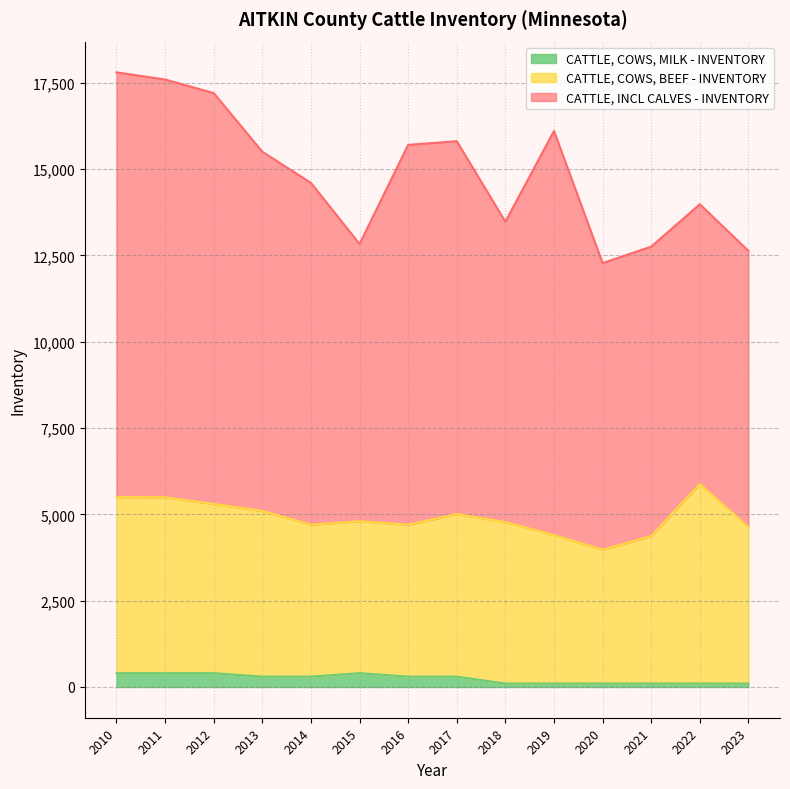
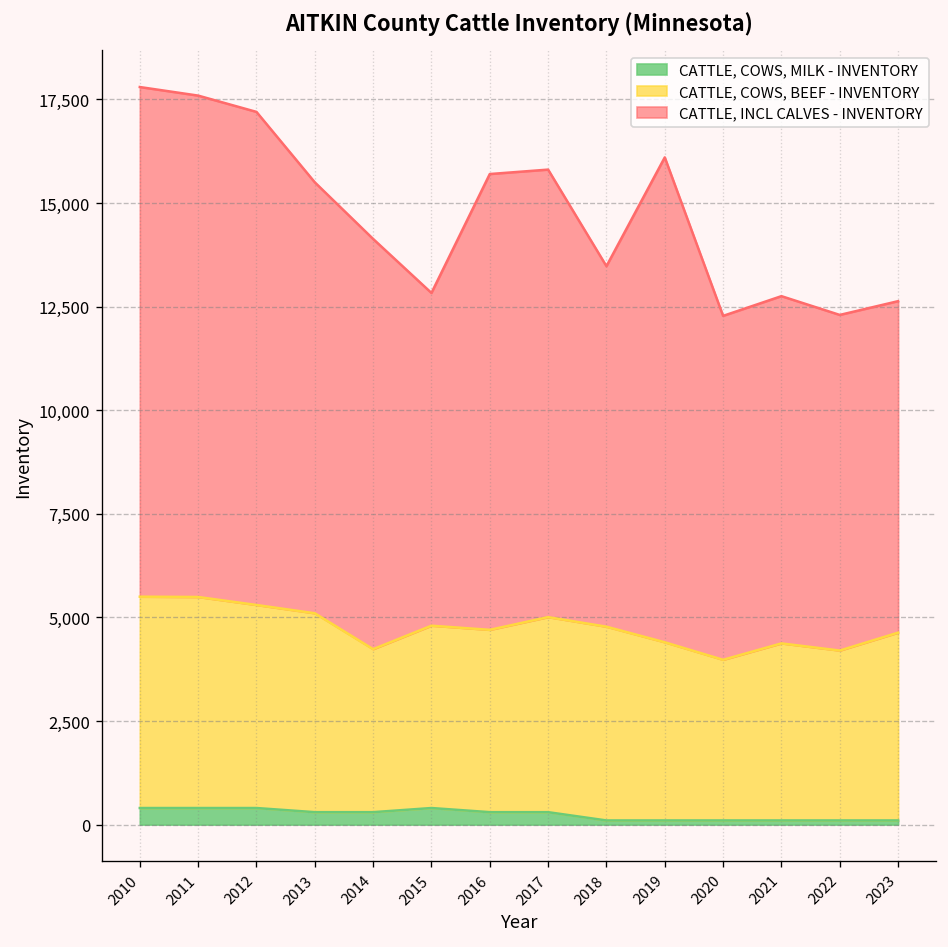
  {
    "CATTLE, COWS, MILK - INVENTORY": {
      "2010": "400",
      "2011": "400",
      "2012": "400",
      "2013": "300",
      "2014": "300",
      "2015": "400",
      "2016": "300",
      "2017": "300",
      "2018": "100",
      "2019": "100",
      "2020": "100",
      "2021": "100",
      "2022": "100",
      "2023": "100"
    },
    "CATTLE, COWS, BEEF - INVENTORY": {
      "2010": "5,100",
      "2011": "5,100",
      "2012": "4,900",
      "2013": "4,800",
-     "2014": "4,400",
+     "2014": "3,900",
      "2015": "4,400",
      "2016": "4,400",
      "2017": "4,700",
      "2018": "4,700",
      "2019": "4,300",
      "2020": "3,900",
      "2021": "4,300",
-     "2022": "5,800",
+     "2022": "4,100",
      "2023": "4,500"
    },
    "CATTLE, INCL CALVES - INVENTORY": {
      "2010": "12,300",
      "2011": "12,100",
      "2012": "11,900",
      "2013": "10,400",
      "2014": "9,900",
      "2015": "8,000",
      "2016": "11,000",
      "2017": "10,800",
      "2018": "8,700",
      "2019": "11,700",
      "2020": "8,300",
      "2021": "8,400",
      "2022": "8,100",
      "2023": "8,000"
    }
  }
